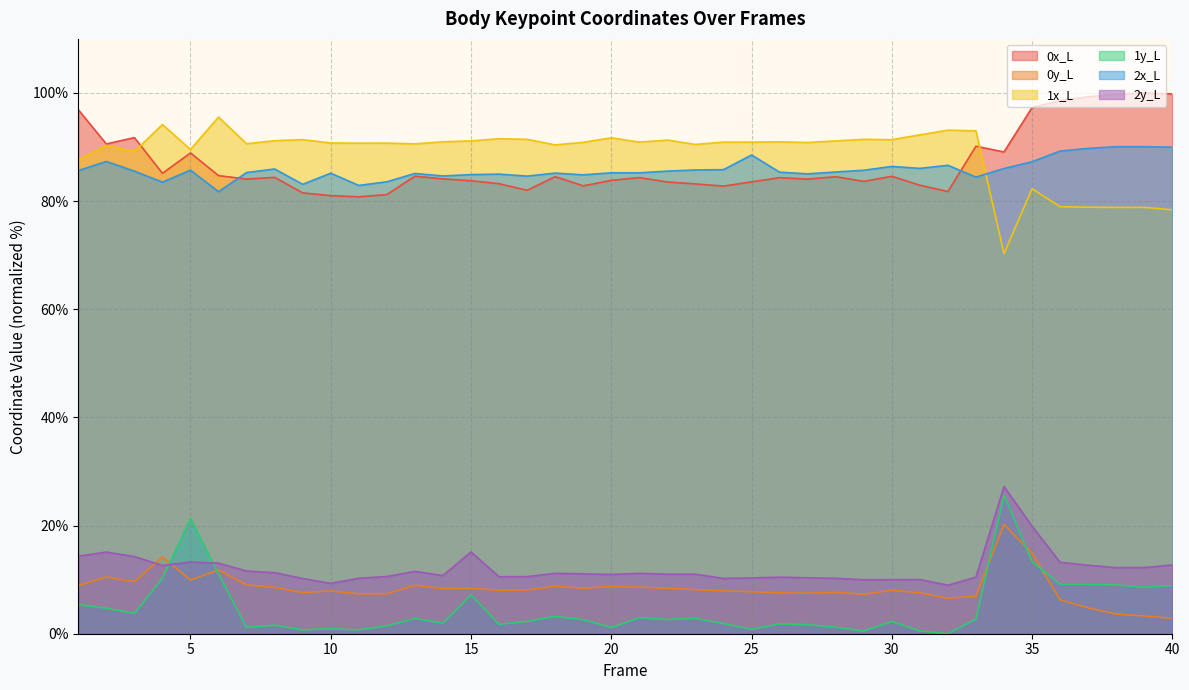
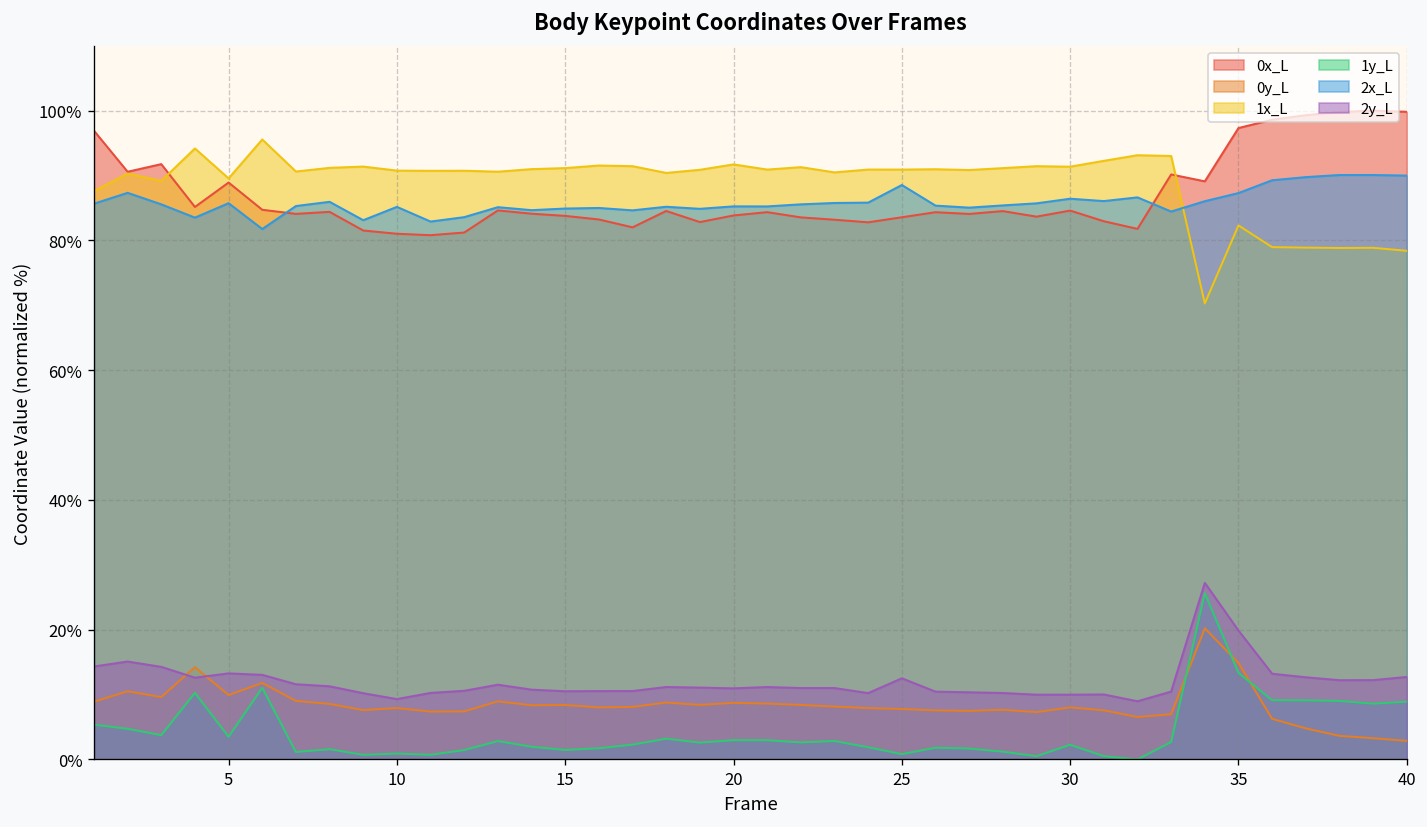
  {
    "1y_L": {
-     "5": "21%",
+     "5": "3%",
      "10": "1%",
-     "15": "7%",
-     "20": "1%",
+     "15": "1%",
+     "20": "3%",
      "25": "1%",
      "30": "2%",
      "35": "13%",
      "40": "9%"
    },
    "2x_L": {
      "5": "86%",
      "10": "85%",
      "15": "85%",
      "20": "85%",
      "25": "89%",
      "30": "86%",
      "35": "87%",
      "40": "90%"
    },
    "2y_L": {
      "5": "13%",
      "10": "9%",
-     "15": "15%",
+     "15": "11%",
      "20": "11%",
-     "25": "10%",
+     "25": "13%",
      "30": "10%",
      "35": "20%",
      "40": "13%"
    }
  }
